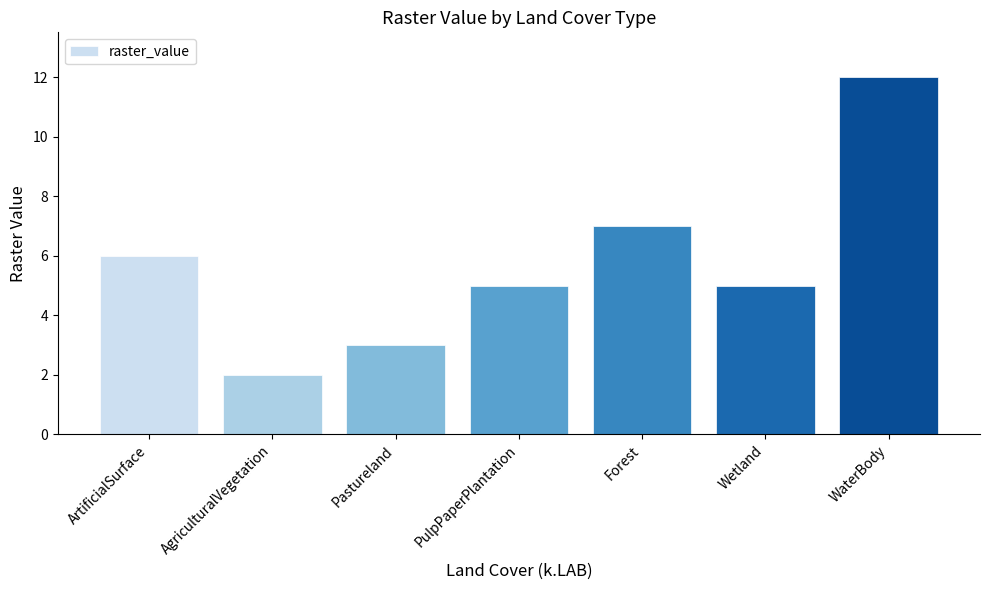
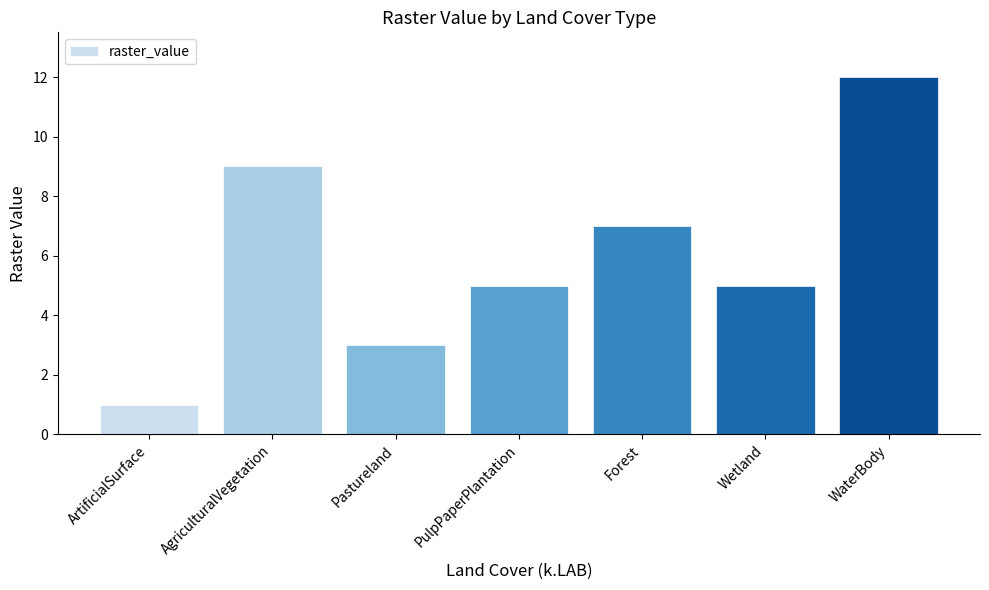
  {
-   "ArtificialSurface": 6,
-   "AgriculturalVegetation": 2,
+   "ArtificialSurface": 1,
+   "AgriculturalVegetation": 9,
    "Pastureland": 3,
    "PulpPaperPlantation": 5,
    "Forest": 7,
    "Wetland": 5,
    "WaterBody": 12
  }
